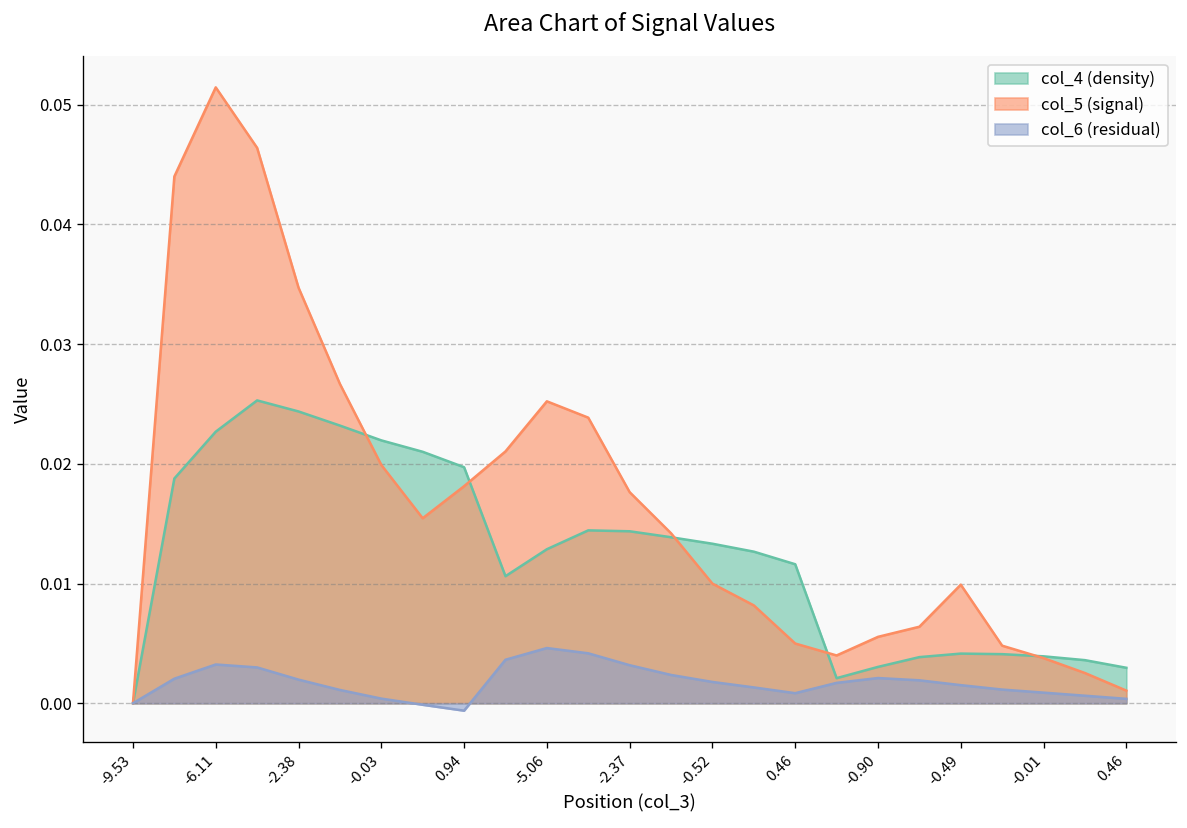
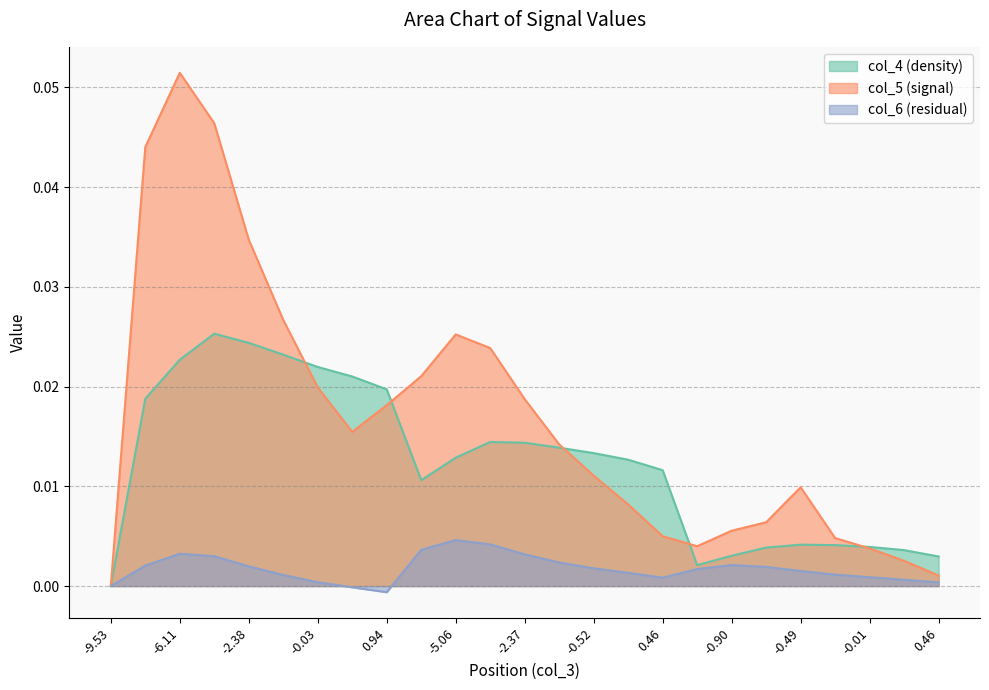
  {
    "col_5 (signal)": {
      "-6.11": 0.051,
      "-2.38": 0.035,
      "-0.03": 0.020,
      "0.94": 0.018,
      "-5.06": 0.025,
-     "-2.37": 0.018,
-     "-0.52": 0.010,
+     "-2.37": 0.019,
+     "-0.52": 0.011,
      "-0.90": 0.006,
      "-0.49": 0.010
    }
  }
